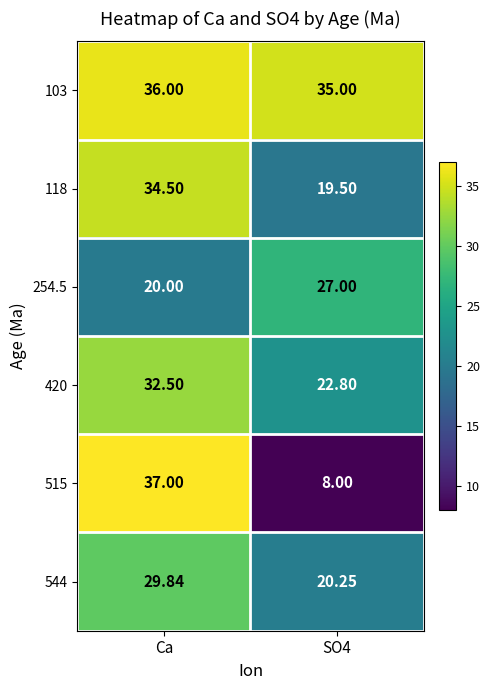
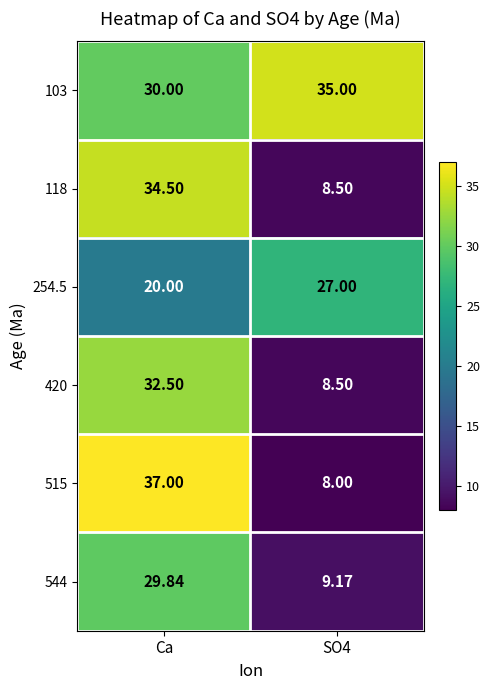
  {
    "103": {
-     "Ca": 36.00,
+     "Ca": 30.00,
      "SO4": 35.00
    },
    "118": {
      "Ca": 34.50,
-     "SO4": 19.50
+     "SO4": 8.50
    },
    "254.5": {
      "Ca": 20.00,
      "SO4": 27.00
    },
    "420": {
      "Ca": 32.50,
-     "SO4": 22.80
+     "SO4": 8.50
    },
    "515": {
      "Ca": 37.00,
      "SO4": 8.00
    },
    "544": {
      "Ca": 29.84,
-     "SO4": 20.25
+     "SO4": 9.17
    }
  }
